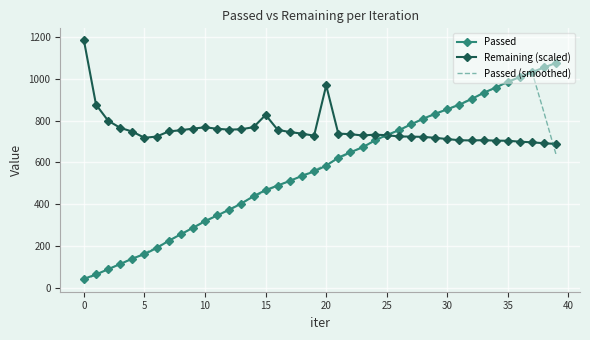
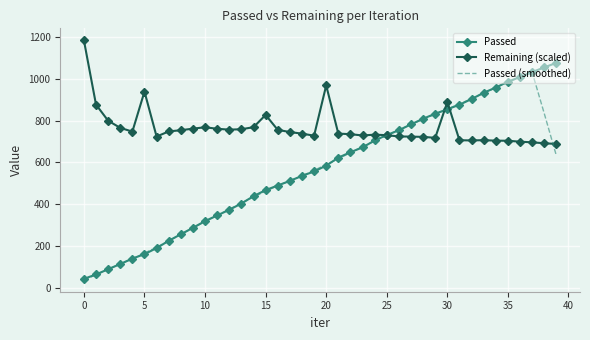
  {
    "Remaining (scaled)": {
      "0": 1180,
-     "5": 720,
+     "5": 940,
      "10": 770,
      "15": 830,
      "20": 970,
-     "30": 710,
+     "30": 890,
      "35": 700
    }
  }
